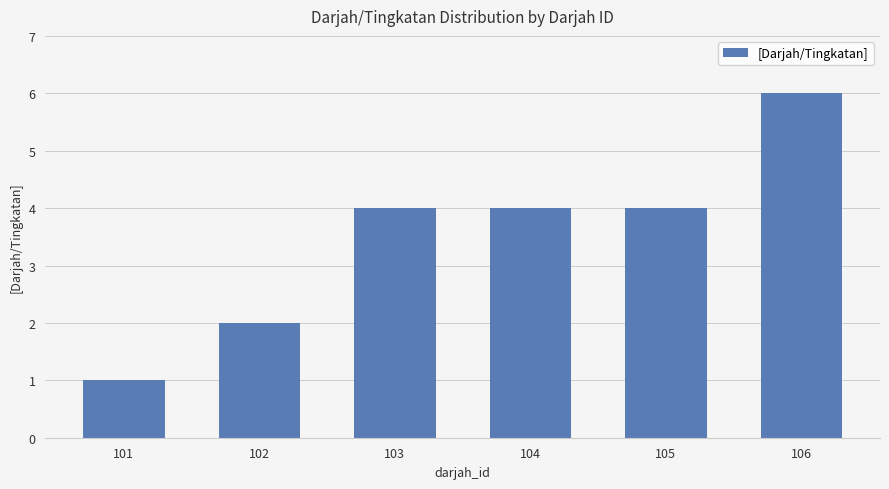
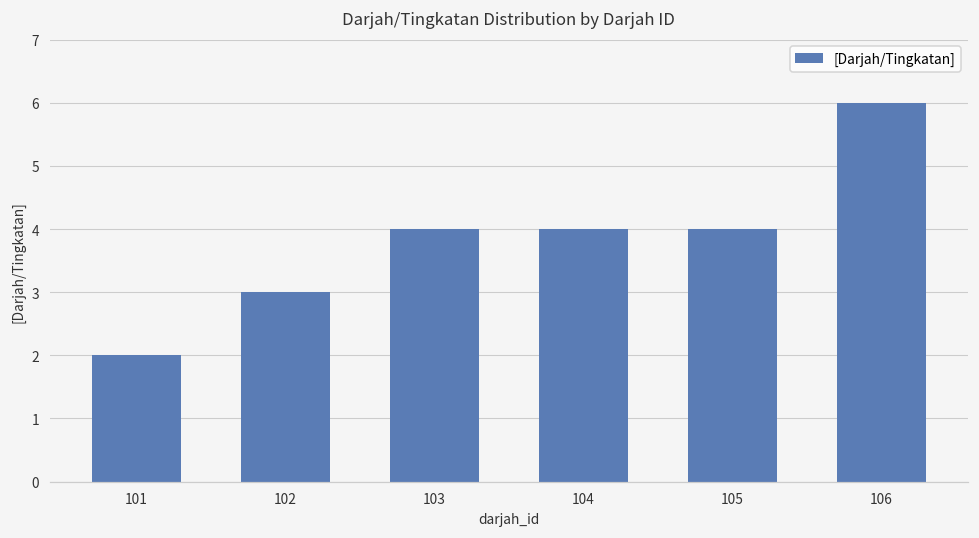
  {
-   "101": 1,
-   "102": 2,
+   "101": 2,
+   "102": 3,
    "103": 4,
    "104": 4,
    "105": 4,
    "106": 6
  }
